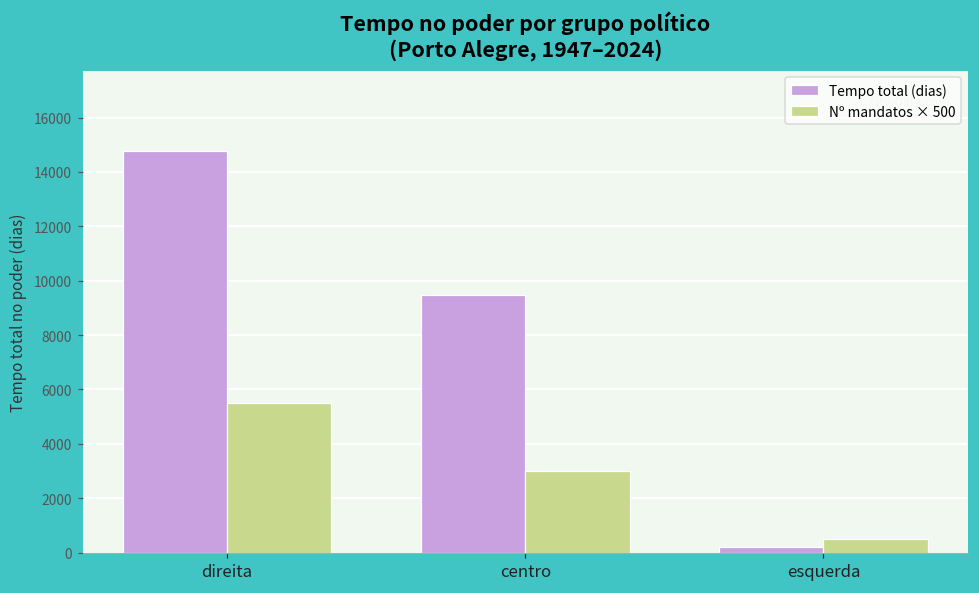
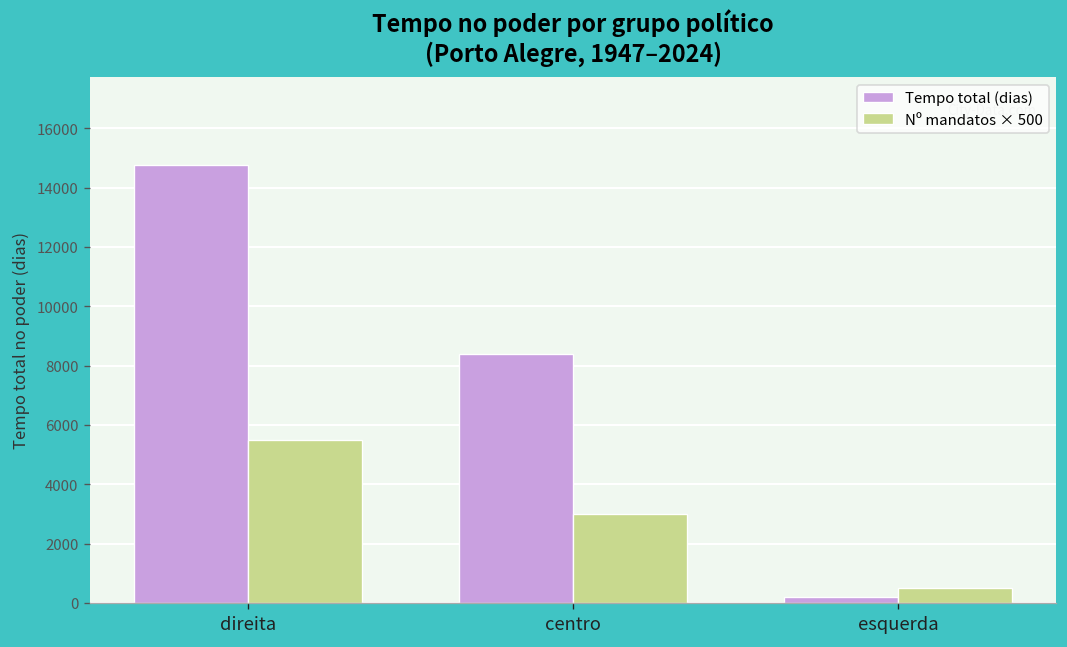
  {
    "Tempo total (dias)": {
      "direita": 14800,
-     "centro": 9500,
+     "centro": 8400,
      "esquerda": 200
    },
    "Nº mandatos × 500": {
      "direita": 5500,
      "centro": 3000,
      "esquerda": 500
    }
  }
